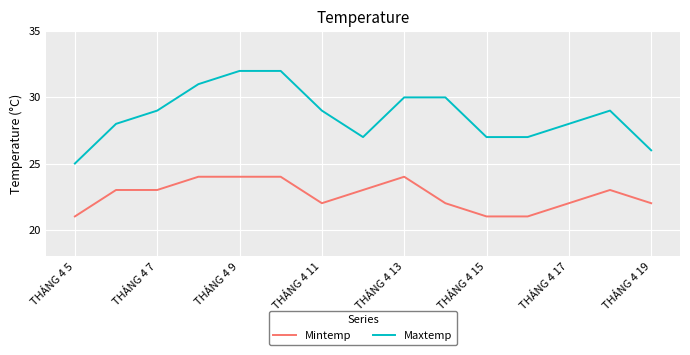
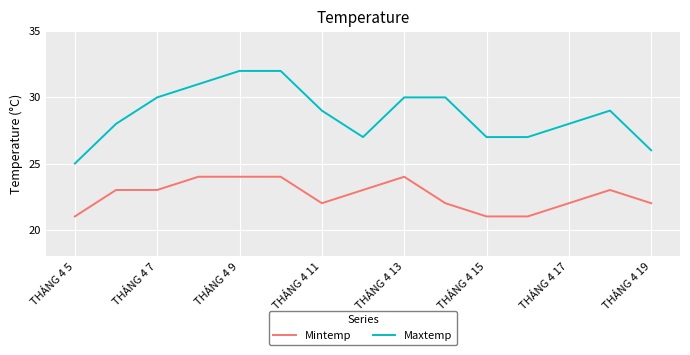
  {
    "Mintemp": {
      "THÁNG 4 5": 21,
      "THÁNG 4 7": 23,
      "THÁNG 4 9": 24,
      "THÁNG 4 11": 22,
      "THÁNG 4 13": 24,
      "THÁNG 4 15": 21,
      "THÁNG 4 17": 22,
      "THÁNG 4 19": 22
    },
    "Maxtemp": {
      "THÁNG 4 5": 25,
-     "THÁNG 4 7": 29,
+     "THÁNG 4 7": 30,
      "THÁNG 4 9": 32,
      "THÁNG 4 11": 29,
      "THÁNG 4 13": 30,
      "THÁNG 4 15": 27,
      "THÁNG 4 17": 28,
      "THÁNG 4 19": 26
    }
  }
